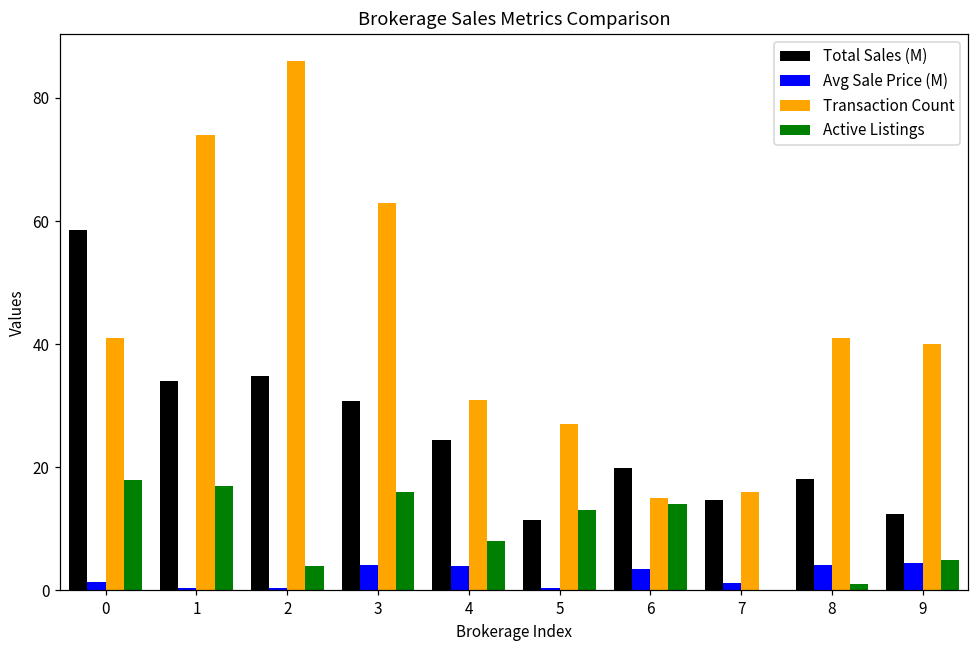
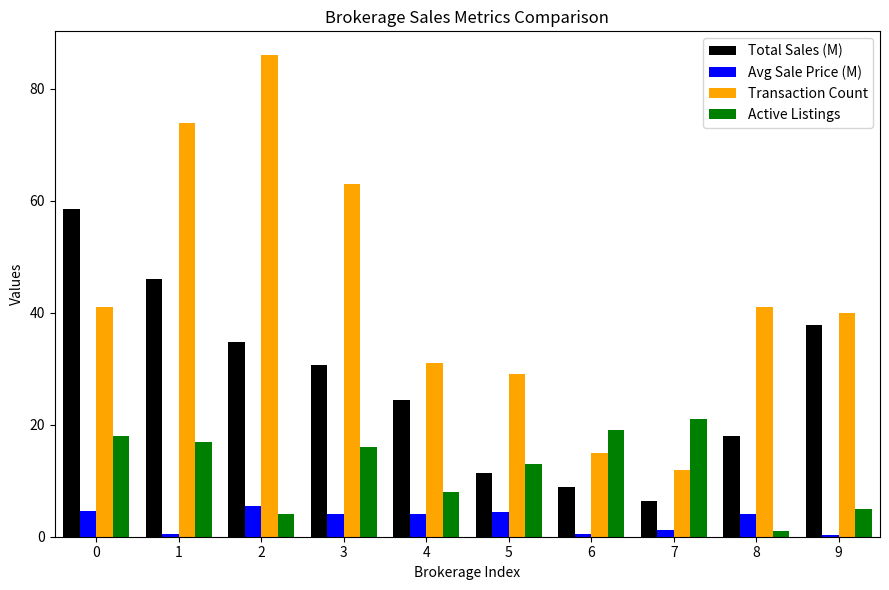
  {
    "Total Sales (M)": {
      "0": 59,
-     "1": 34,
+     "1": 46,
      "2": 35,
      "3": 31,
      "4": 24,
      "5": 11,
-     "6": 20,
-     "7": 15,
+     "6": 9,
+     "7": 6,
      "8": 18,
-     "9": 12
+     "9": 38
    },
    "Avg Sale Price (M)": {
-     "0": 1,
-     "2": 0,
+     "0": 5,
+     "2": 6,
      "3": 4,
      "4": 4,
-     "5": 0,
-     "6": 4,
+     "5": 4,
+     "6": 1,
      "7": 1,
      "8": 4,
-     "9": 4
+     "9": 0
    },
    "Transaction Count": {
      "0": 41,
      "1": 74,
      "2": 86,
      "3": 63,
      "4": 31,
-     "5": 27,
+     "5": 29,
      "6": 15,
-     "7": 16,
+     "7": 12,
      "8": 41,
      "9": 40
    },
    "Active Listings": {
      "0": 18,
      "1": 17,
      "2": 4,
      "3": 16,
      "4": 8,
      "5": 13,
-     "6": 14,
-     "7": 0,
+     "6": 19,
+     "7": 21,
      "8": 1,
      "9": 5
    }
  }
